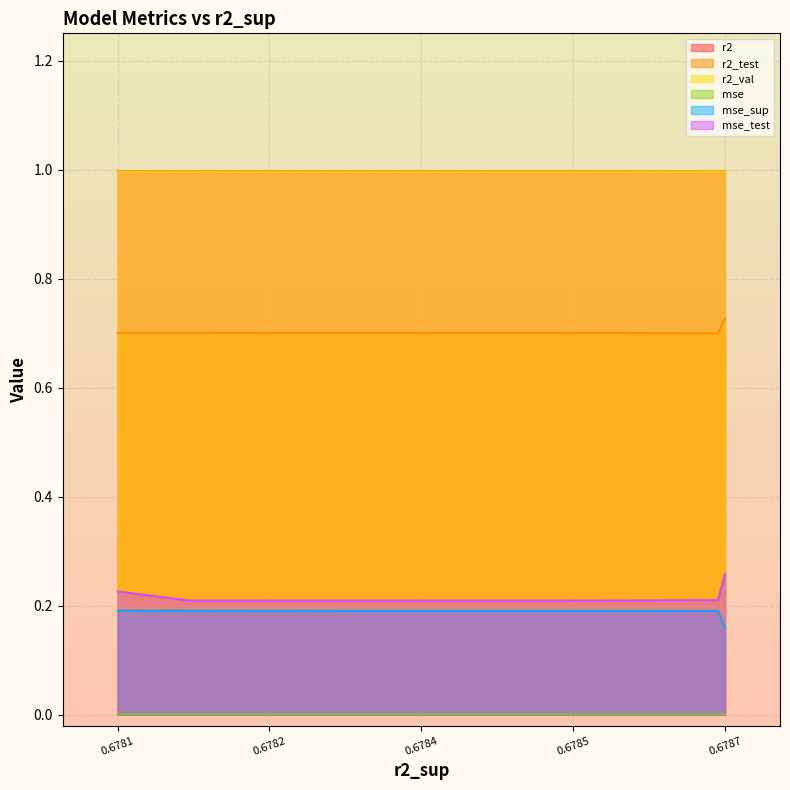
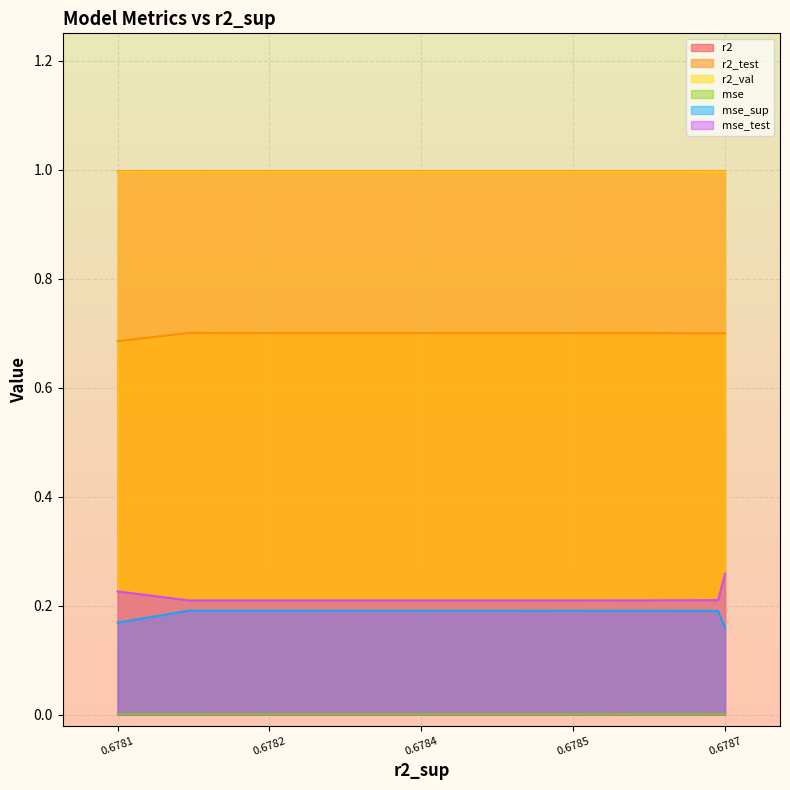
  {
    "r2_test": {
-     "0.6781": 0.70,
-     "0.6787": 0.73
+     "0.6781": 0.69,
+     "0.6787": 0.70
    },
    "mse": {
      "0.6781": 0.00,
      "0.6787": 0.00
    },
    "mse_sup": {
-     "0.6781": 0.19,
+     "0.6781": 0.17,
      "0.6787": 0.16
    },
    "mse_test": {
      "0.6781": 0.23,
      "0.6787": 0.26
    }
  }
